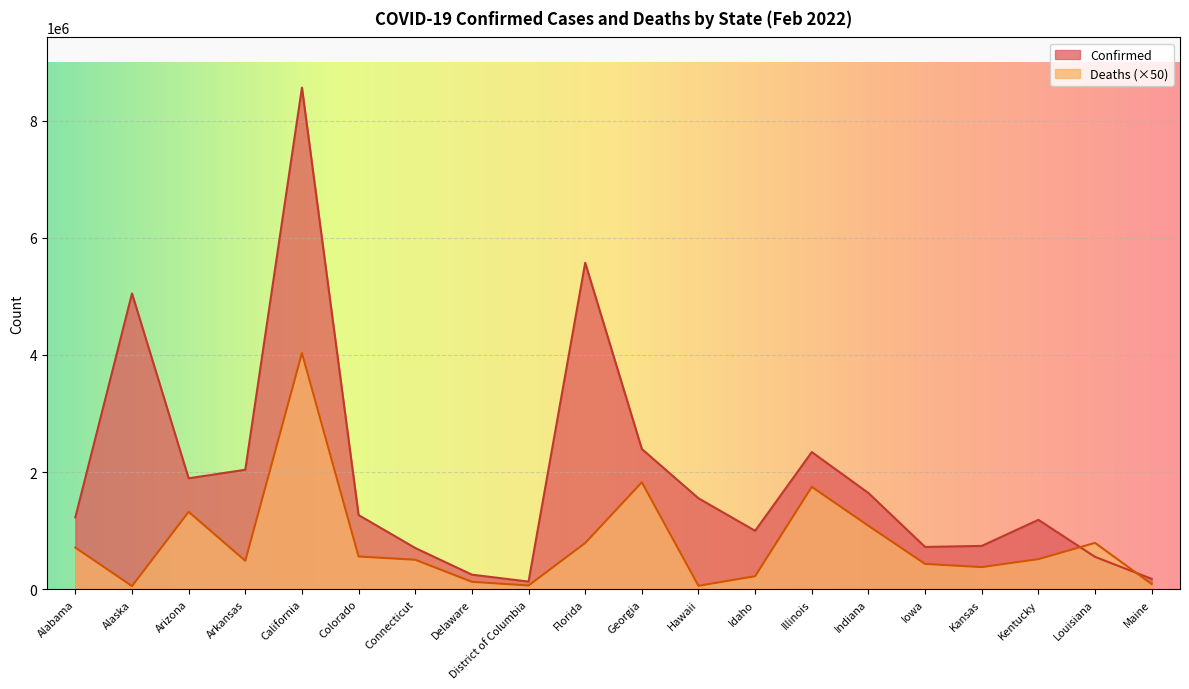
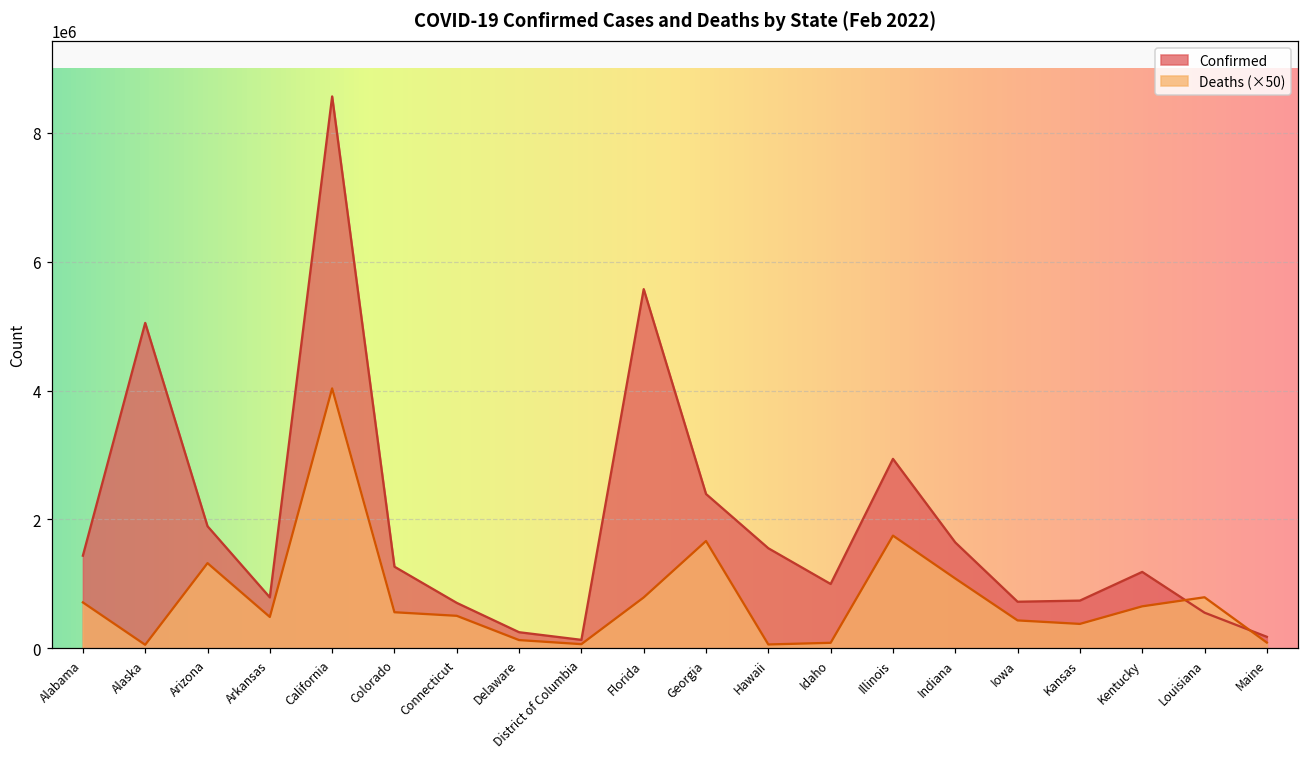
  {
    "Confirmed": {
-     "Alabama": 1200000,
+     "Alabama": 1400000,
      "Alaska": 5000000,
      "Arizona": 1900000,
-     "Arkansas": 2000000,
+     "Arkansas": 800000,
      "California": 8600000,
      "Colorado": 1300000,
      "Connecticut": 700000,
      "Delaware": 200000,
      "District of Columbia": 100000,
      "Florida": 5600000,
      "Georgia": 2400000,
      "Hawaii": 1600000,
      "Idaho": 1000000,
-     "Illinois": 2300000,
+     "Illinois": 2900000,
      "Indiana": 1600000,
      "Iowa": 700000,
      "Kansas": 700000,
      "Kentucky": 1200000,
      "Louisiana": 600000,
      "Maine": 200000
    },
    "Deaths (×50)": {
      "Alabama": 700000,
      "Alaska": 100000,
      "Arizona": 1300000,
      "Arkansas": 500000,
      "California": 4000000,
      "Colorado": 600000,
      "Connecticut": 500000,
      "Delaware": 100000,
      "District of Columbia": 100000,
      "Florida": 800000,
-     "Georgia": 1800000,
+     "Georgia": 1700000,
      "Hawaii": 100000,
-     "Idaho": 200000,
+     "Idaho": 100000,
      "Illinois": 1700000,
      "Indiana": 1100000,
      "Iowa": 400000,
      "Kansas": 400000,
-     "Kentucky": 500000,
+     "Kentucky": 700000,
      "Louisiana": 800000,
      "Maine": 100000
    }
  }
